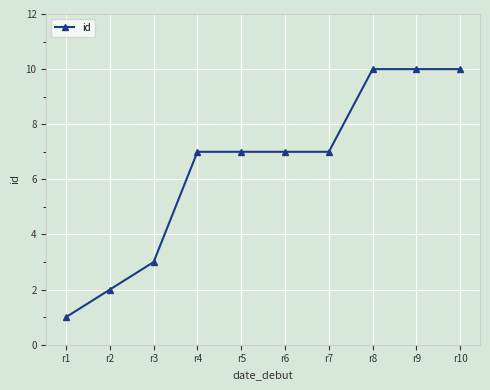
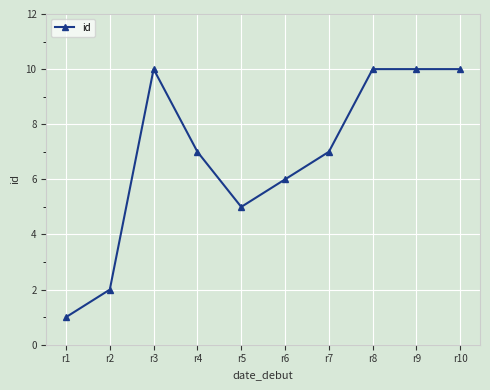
  {
    "r1": 1,
    "r2": 2,
-   "r3": 3,
+   "r3": 10,
    "r4": 7,
-   "r5": 7,
-   "r6": 7,
+   "r5": 5,
+   "r6": 6,
    "r7": 7,
    "r8": 10,
    "r9": 10,
    "r10": 10
  }
